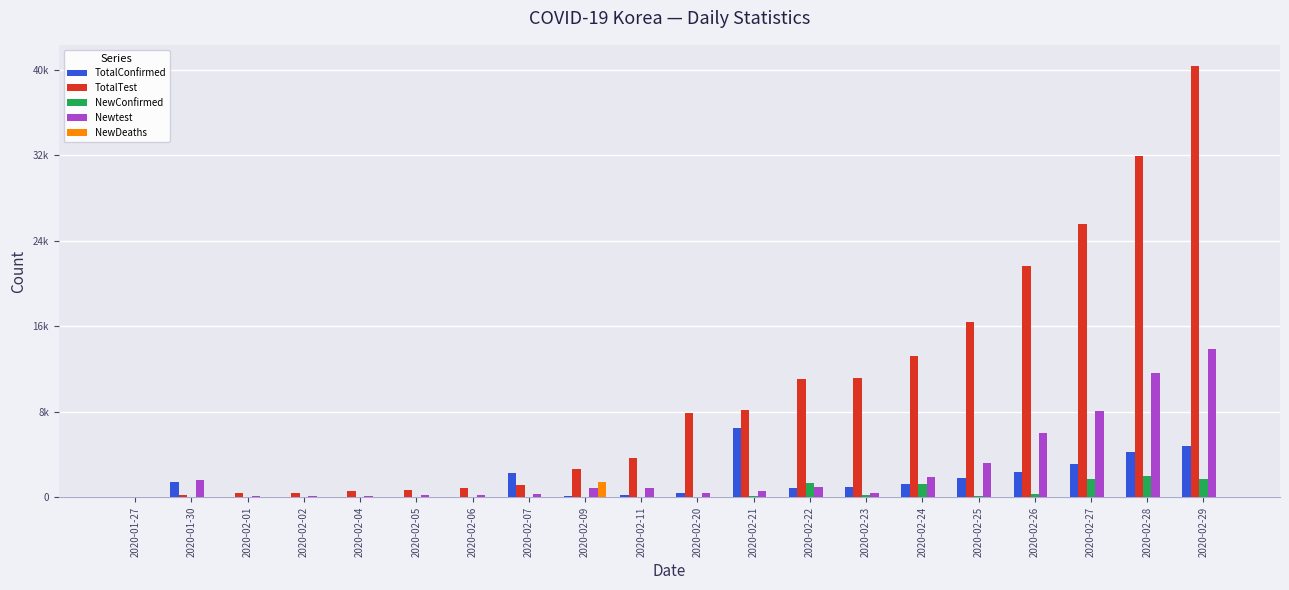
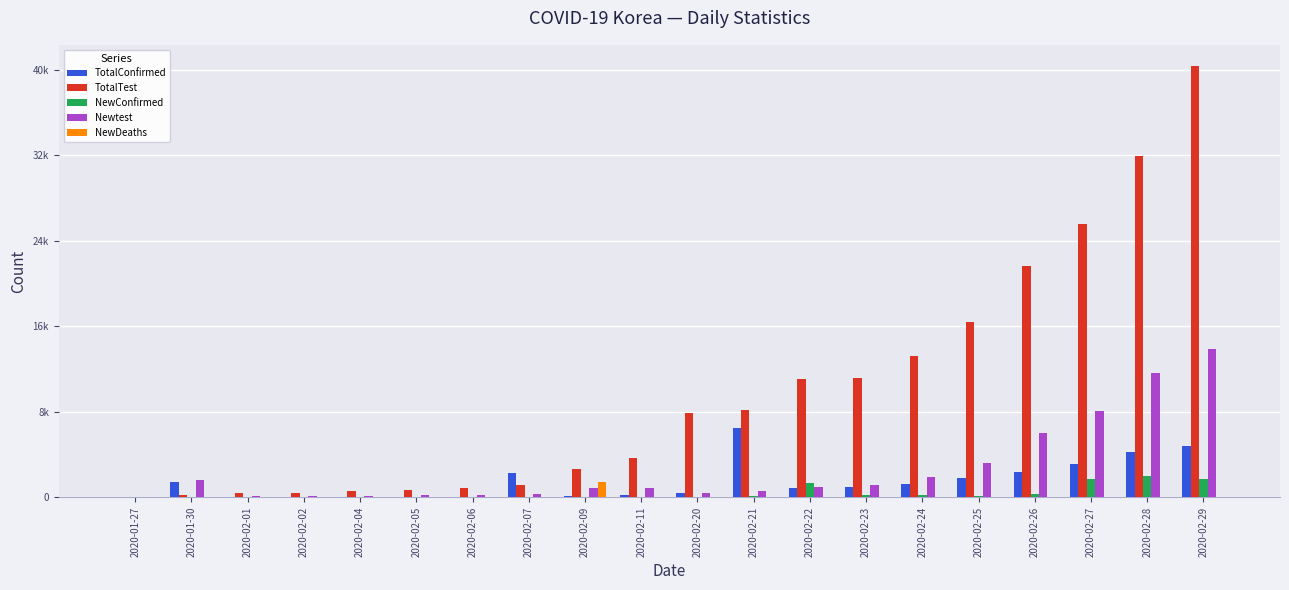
  {
    "TotalConfirmed": {
      "2020-01-30": 1400,
      "2020-02-07": 2200,
      "2020-02-20": 400,
      "2020-02-21": 6500,
      "2020-02-22": 800,
      "2020-02-23": 1000,
      "2020-02-24": 1300,
      "2020-02-25": 1800,
      "2020-02-26": 2300,
      "2020-02-27": 3200,
      "2020-02-28": 4200,
      "2020-02-29": 4800
    },
    "TotalTest": {
      "2020-01-30": 200,
      "2020-02-01": 400,
      "2020-02-02": 400,
      "2020-02-04": 600,
      "2020-02-05": 700,
      "2020-02-06": 900,
      "2020-02-07": 1100,
      "2020-02-09": 2600,
      "2020-02-11": 3600,
      "2020-02-20": 7900,
      "2020-02-21": 8200,
      "2020-02-22": 11100,
      "2020-02-23": 11200,
      "2020-02-24": 13200,
      "2020-02-25": 16400,
      "2020-02-26": 21600,
      "2020-02-27": 25600,
      "2020-02-28": 31900,
      "2020-02-29": 40300
    },
    "NewConfirmed": {
      "2020-02-22": 1300,
-     "2020-02-24": 1300,
+     "2020-02-24": 200,
      "2020-02-26": 300,
      "2020-02-27": 1700,
      "2020-02-28": 1900,
      "2020-02-29": 1700
    },
    "Newtest": {
      "2020-01-30": 1700,
      "2020-02-07": 300,
      "2020-02-09": 900,
      "2020-02-11": 900,
      "2020-02-20": 400,
      "2020-02-21": 600,
      "2020-02-22": 1000,
-     "2020-02-23": 400,
+     "2020-02-23": 1100,
      "2020-02-24": 1900,
      "2020-02-25": 3200,
      "2020-02-26": 6000,
      "2020-02-27": 8100,
      "2020-02-28": 11600,
      "2020-02-29": 13900
    },
    "NewDeaths": {
      "2020-01-27": 0,
      "2020-01-30": 0,
      "2020-02-01": 0,
      "2020-02-02": 0,
      "2020-02-04": 0,
      "2020-02-05": 0,
      "2020-02-06": 0,
      "2020-02-07": 0,
      "2020-02-09": 1400,
      "2020-02-11": 0
    }
  }
